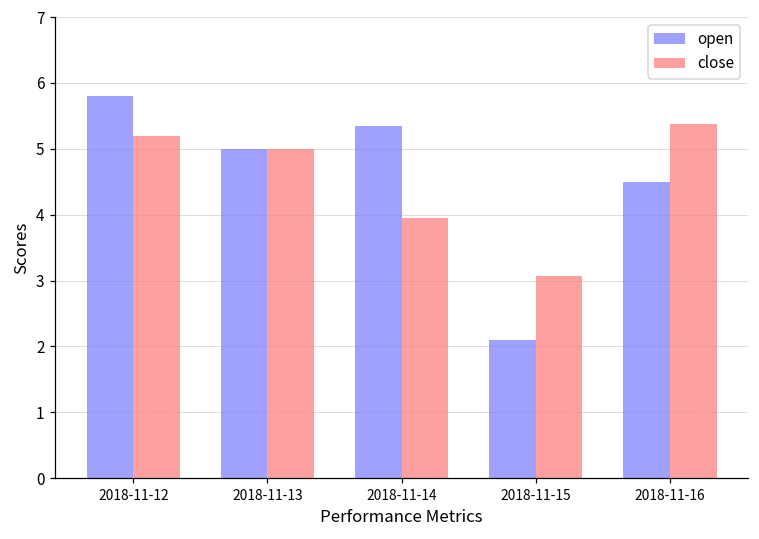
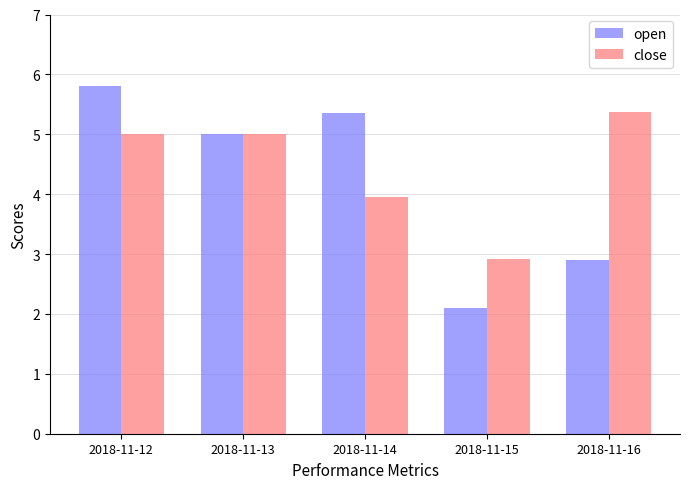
  {
    "open": {
      "2018-11-12": 5.8,
      "2018-11-13": 5.0,
      "2018-11-14": 5.4,
      "2018-11-15": 2.1,
-     "2018-11-16": 4.5
+     "2018-11-16": 2.9
    },
    "close": {
-     "2018-11-12": 5.2,
+     "2018-11-12": 5.0,
      "2018-11-13": 5.0,
      "2018-11-14": 4.0,
-     "2018-11-15": 3.1,
+     "2018-11-15": 2.9,
      "2018-11-16": 5.4
    }
  }
